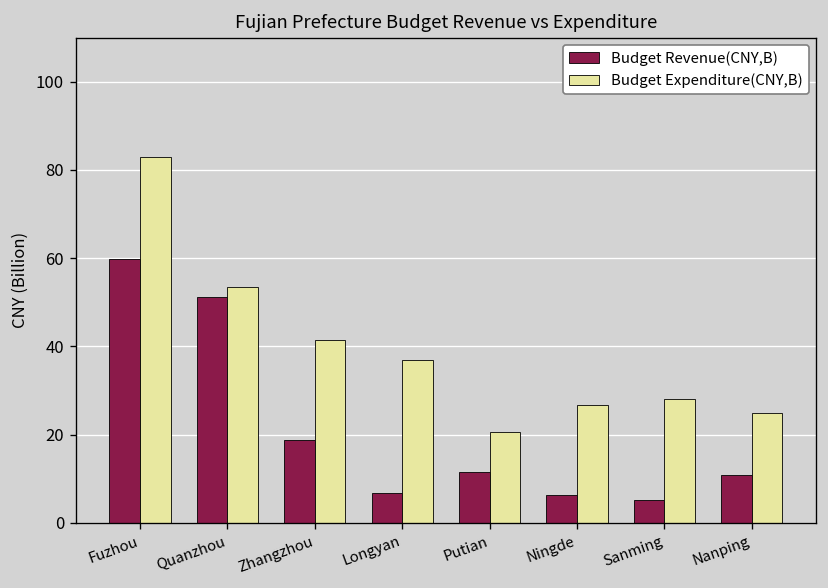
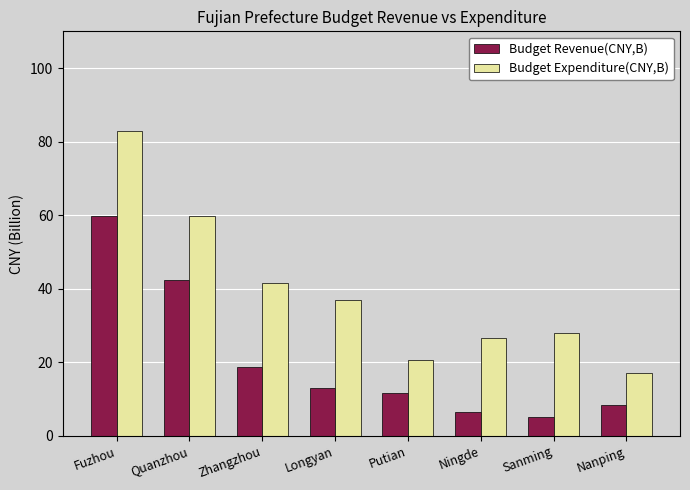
  {
    "Budget Revenue(CNY,B)": {
      "Fuzhou": 60,
-     "Quanzhou": 51,
+     "Quanzhou": 42,
      "Zhangzhou": 19,
-     "Longyan": 7,
+     "Longyan": 13,
      "Putian": 12,
      "Ningde": 6,
      "Sanming": 5,
-     "Nanping": 11
+     "Nanping": 8
    },
    "Budget Expenditure(CNY,B)": {
      "Fuzhou": 83,
-     "Quanzhou": 54,
+     "Quanzhou": 60,
      "Zhangzhou": 42,
      "Longyan": 37,
      "Putian": 21,
      "Ningde": 27,
      "Sanming": 28,
-     "Nanping": 25
+     "Nanping": 17
    }
  }
